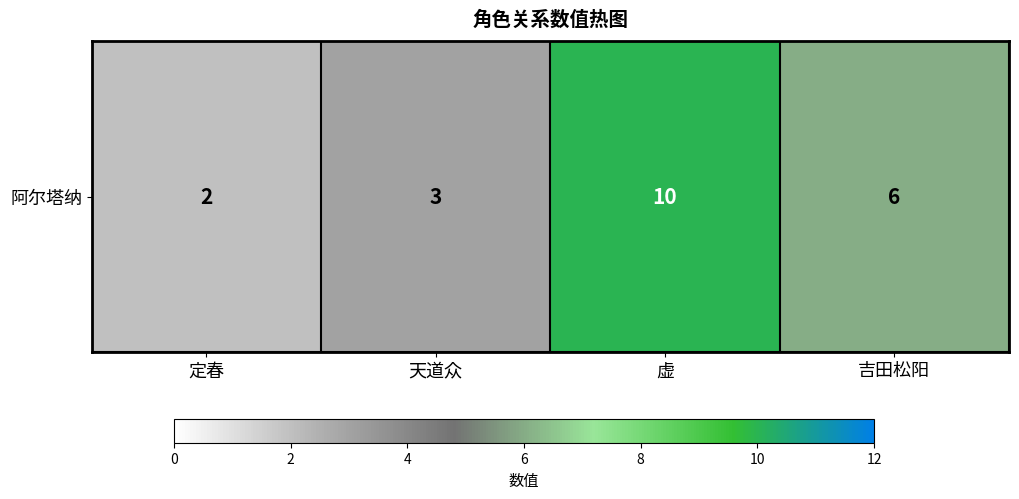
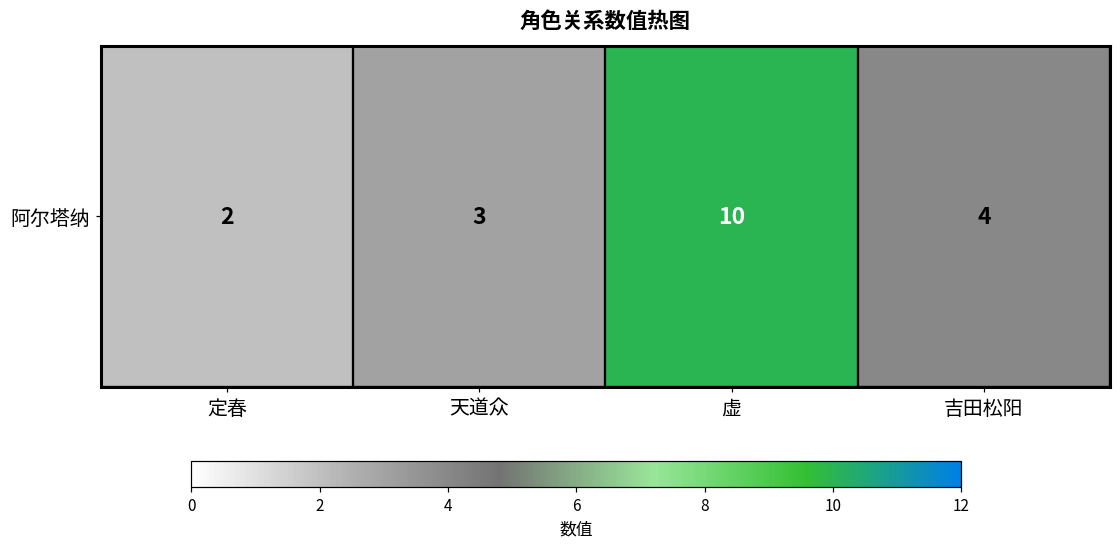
  {
    "阿尔塔纳": {
      "定春": 2,
      "天道众": 3,
      "虚": 10,
-     "吉田松阳": 6
+     "吉田松阳": 4
    }
  }
